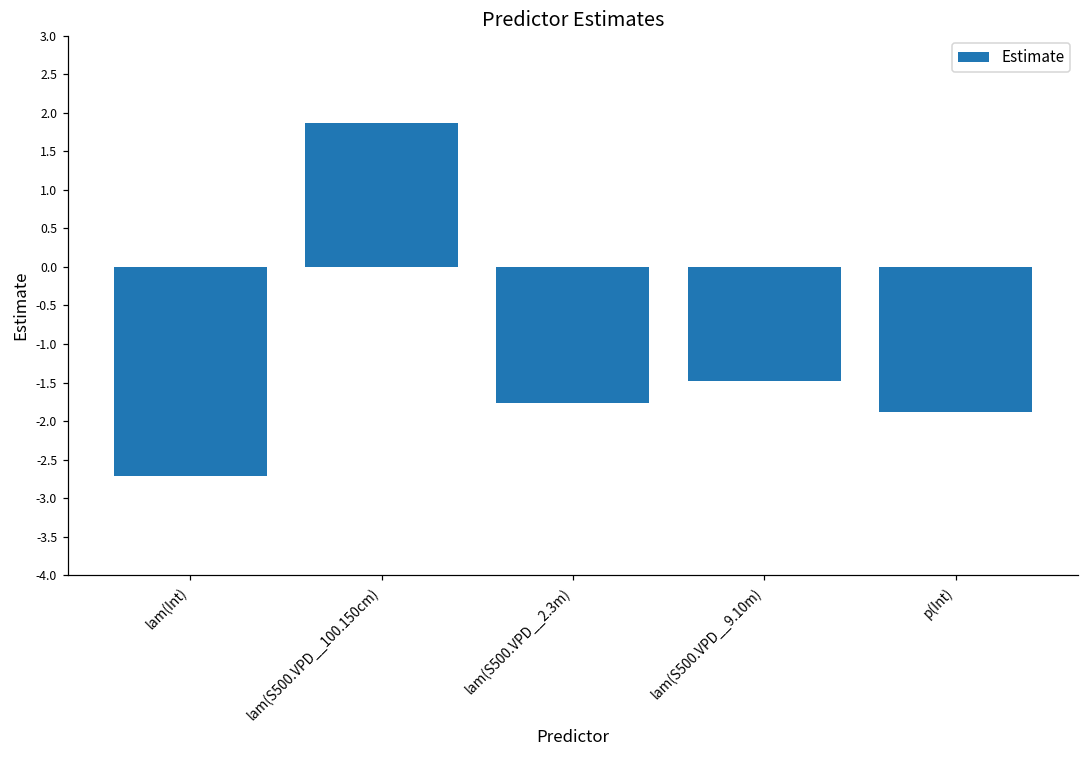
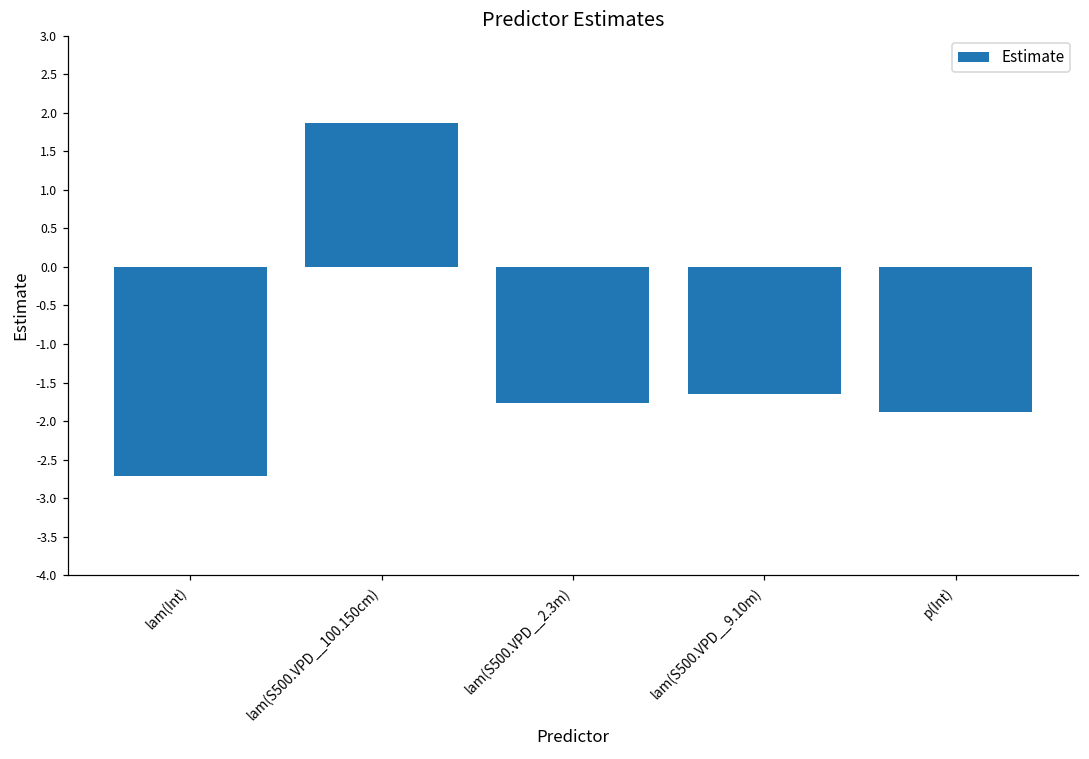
  {
    "lam(Int)": -2.7,
    "lam(S500.VPD__100.150cm)": 1.9,
    "lam(S500.VPD__2.3m)": -1.8,
-   "lam(S500.VPD__9.10m)": -1.5,
+   "lam(S500.VPD__9.10m)": -1.7,
    "p(Int)": -1.9
  }
